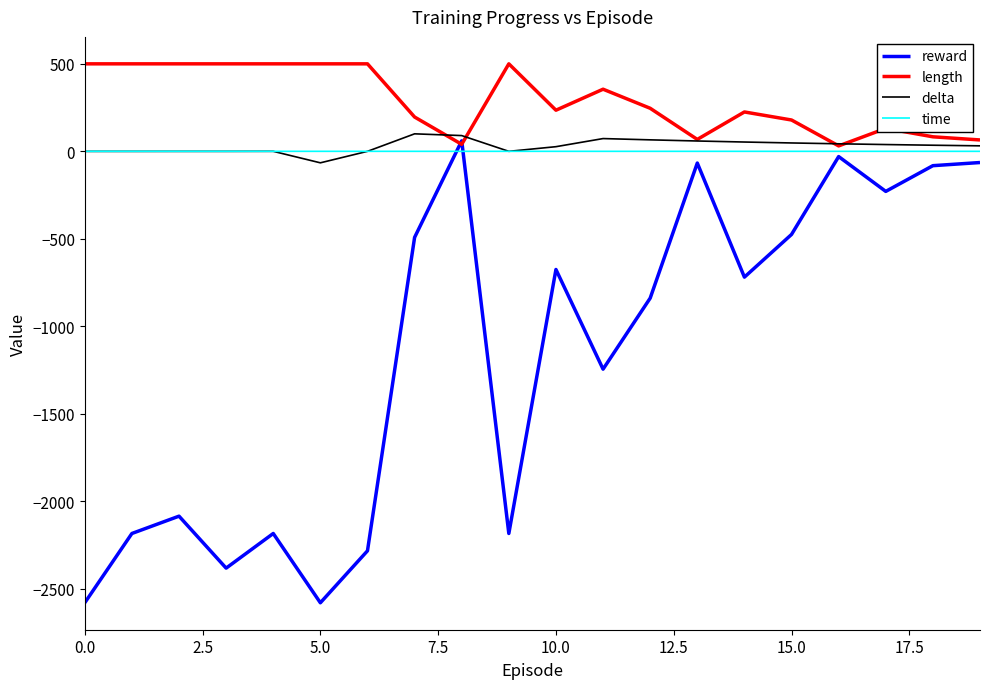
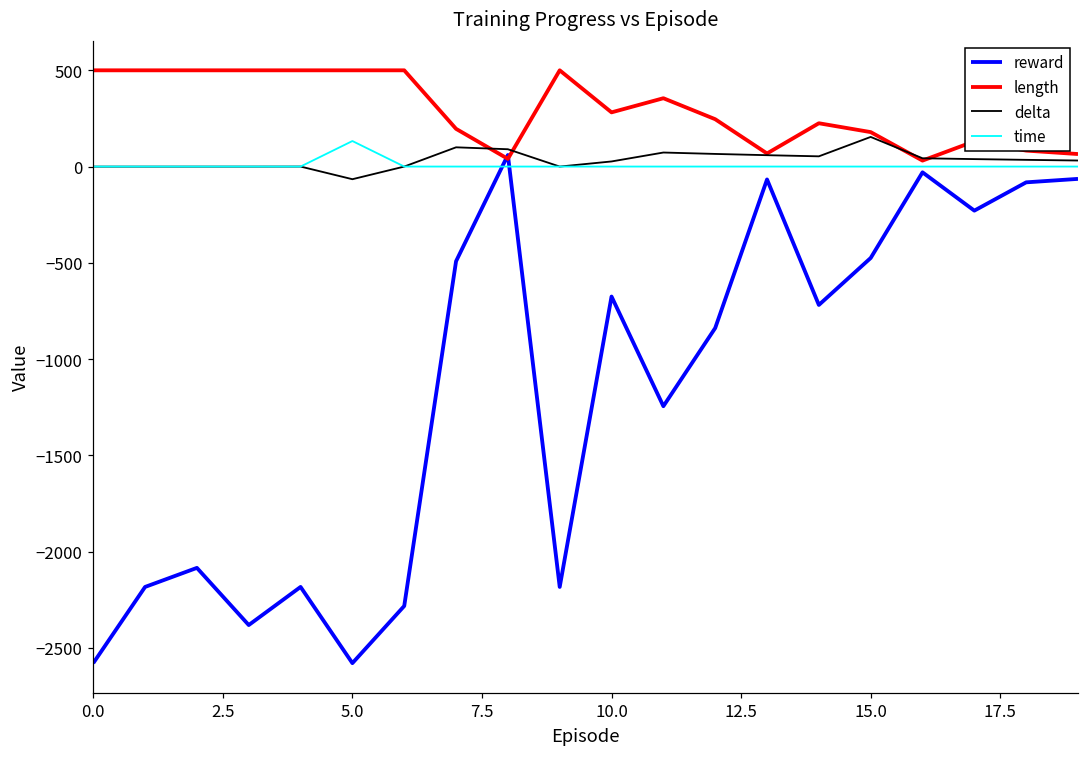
  {
    "reward": {
      "0.0": -2580,
      "5.0": -2580,
      "10.0": -680,
      "15.0": -480
    },
    "length": {
      "0.0": 500,
      "5.0": 500,
-     "10.0": 240,
+     "10.0": 280,
      "15.0": 180
    },
    "delta": {
      "5.0": -70,
      "10.0": 30,
-     "15.0": 50
+     "15.0": 150
    },
    "time": {
-     "5.0": 0,
+     "5.0": 130,
      "10.0": 0,
      "15.0": 0
    }
  }
